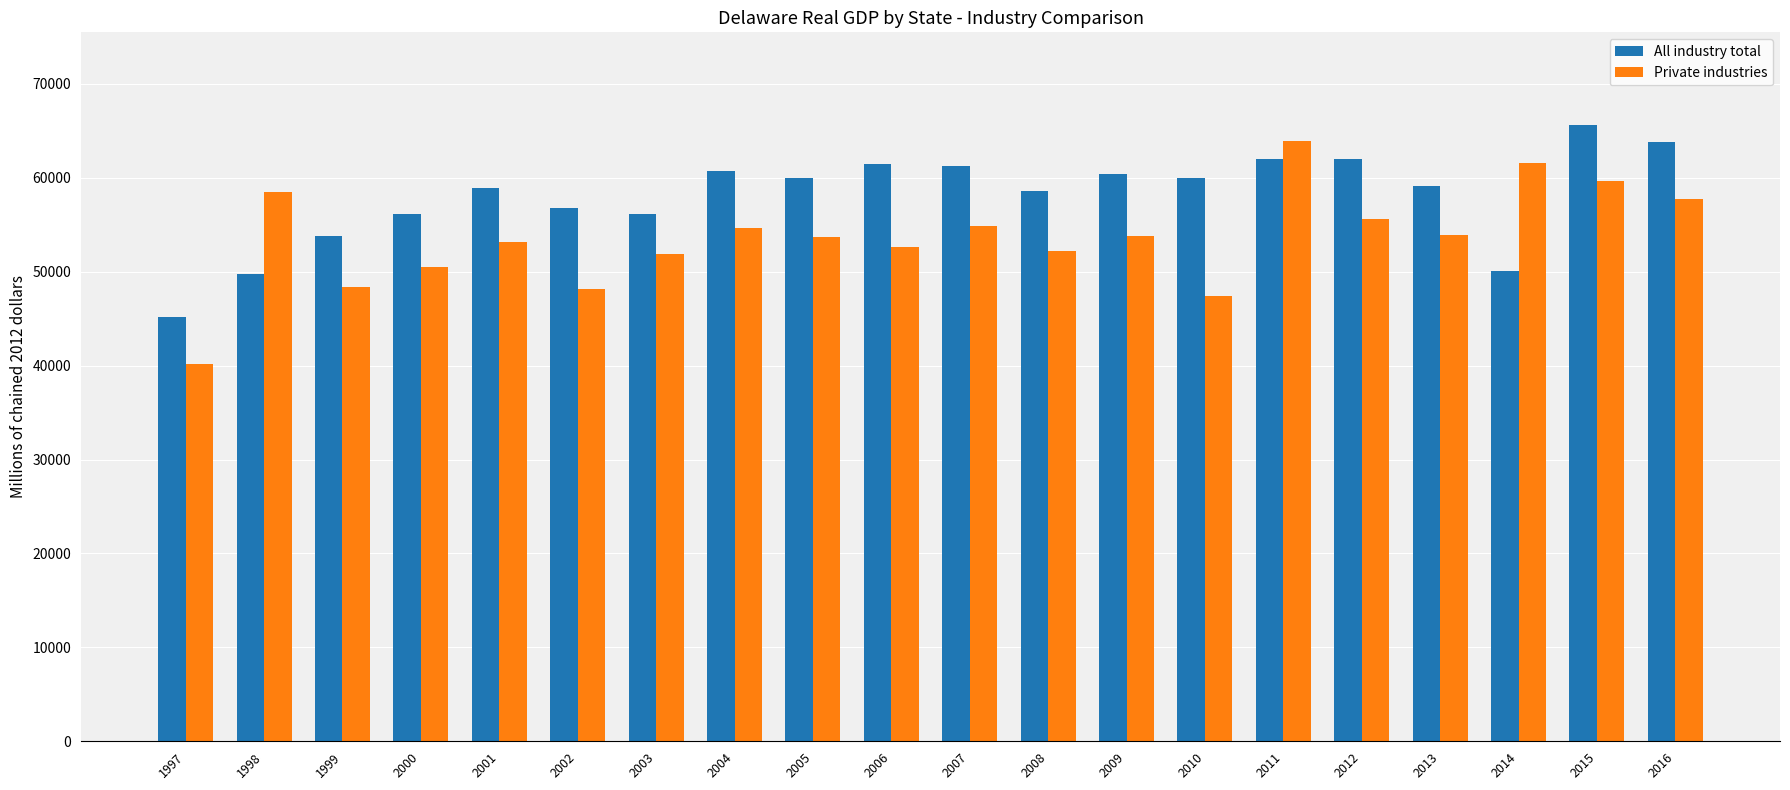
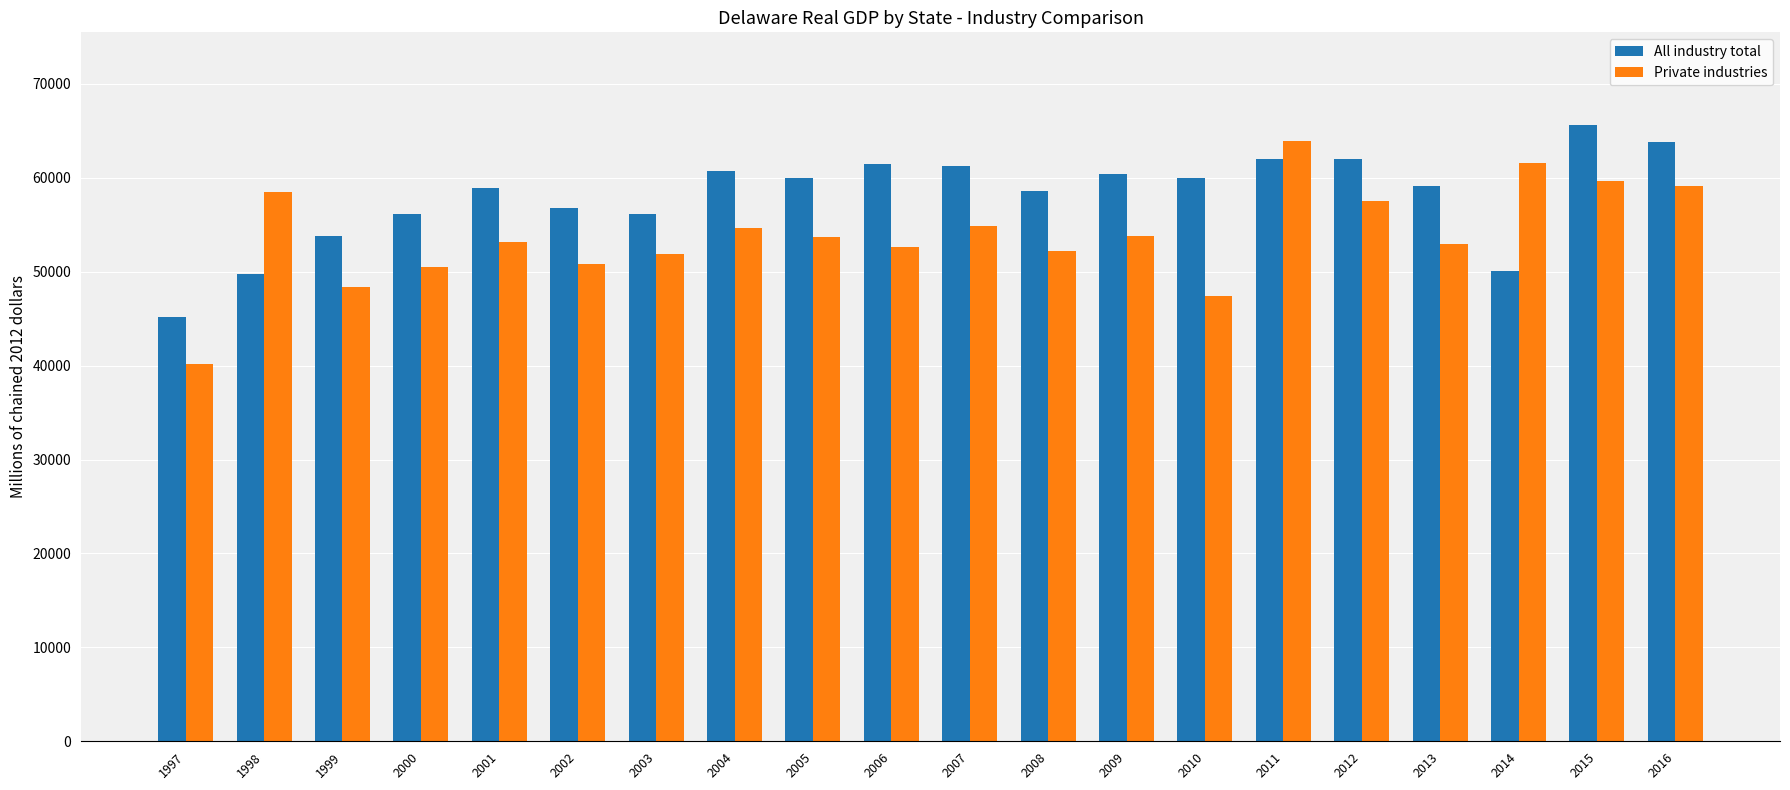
  {
    "All industry total": {
      "1997": 45000,
      "1998": 50000,
      "1999": 54000,
      "2000": 56000,
      "2001": 59000,
      "2002": 57000,
      "2003": 56000,
      "2004": 61000,
      "2005": 60000,
      "2006": 61000,
      "2007": 61000,
      "2008": 59000,
      "2009": 60000,
      "2010": 60000,
      "2011": 62000,
      "2012": 62000,
      "2013": 59000,
      "2014": 50000,
      "2015": 66000,
      "2016": 64000
    },
    "Private industries": {
      "1997": 40000,
      "1998": 59000,
      "1999": 48000,
      "2000": 50000,
      "2001": 53000,
-     "2002": 48000,
+     "2002": 51000,
      "2003": 52000,
      "2004": 55000,
      "2005": 54000,
      "2006": 53000,
      "2007": 55000,
      "2008": 52000,
      "2009": 54000,
      "2010": 47000,
      "2011": 64000,
-     "2012": 56000,
-     "2013": 54000,
+     "2012": 58000,
+     "2013": 53000,
      "2014": 62000,
      "2015": 60000,
-     "2016": 58000
+     "2016": 59000
    }
  }
